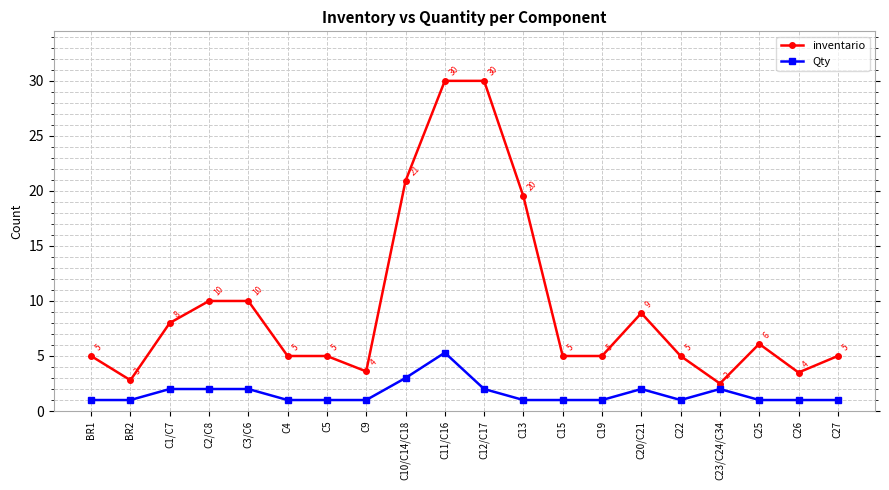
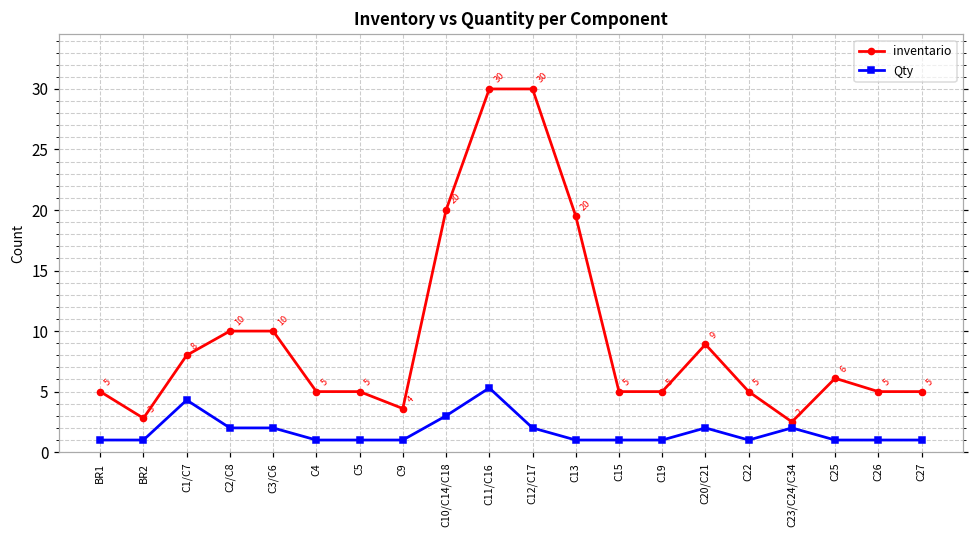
  {
    "inventario": {
      "BR1": 5,
      "BR2": 3,
      "C1/C7": 8,
      "C2/C8": 10,
      "C3/C6": 10,
      "C4": 5,
      "C5": 5,
      "C9": 4,
-     "C10/C14/C18": 21,
+     "C10/C14/C18": 20,
      "C11/C16": 30,
      "C12/C17": 30,
      "C13": 20,
      "C15": 5,
      "C19": 5,
      "C20/C21": 9,
      "C22": 5,
      "C23/C24/C34": 2,
      "C25": 6,
-     "C26": 4,
+     "C26": 5,
      "C27": 5
    },
    "Qty": {
      "BR1": 1.0,
      "BR2": 1.0,
-     "C1/C7": 2.0,
+     "C1/C7": 4.3,
      "C2/C8": 2.0,
      "C3/C6": 2.0,
      "C4": 1.0,
      "C5": 1.0,
      "C9": 1.0,
      "C10/C14/C18": 3.0,
      "C11/C16": 5.3,
      "C12/C17": 2.0,
      "C13": 1.0,
      "C15": 1.0,
      "C19": 1.0,
      "C20/C21": 2.0,
      "C22": 1.0,
      "C25": 1.0,
      "C26": 1.0,
      "C27": 1.0
    }
  }
